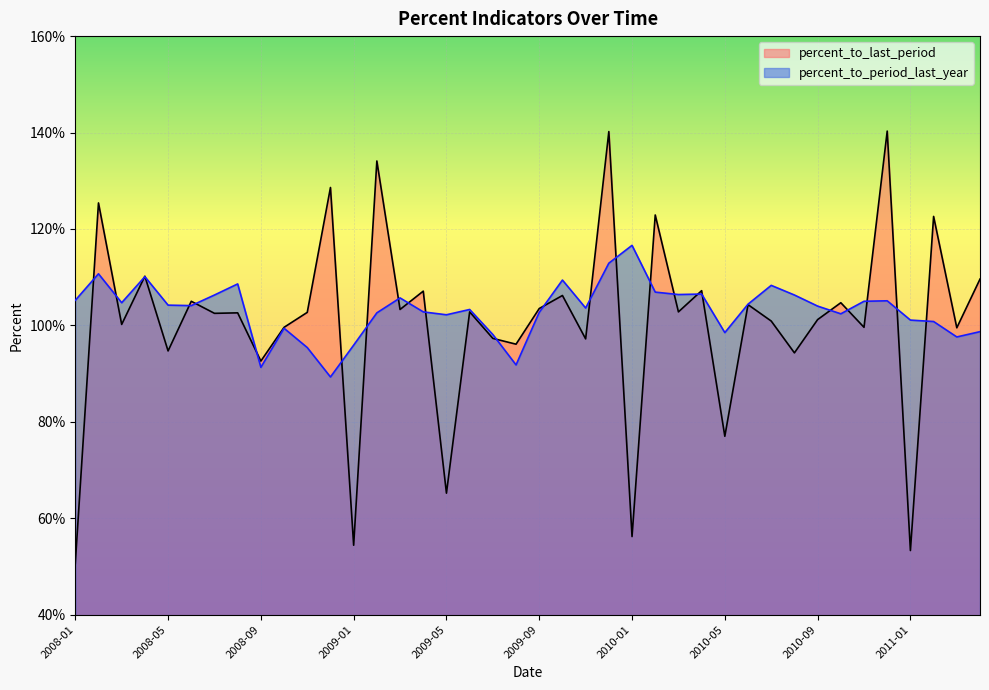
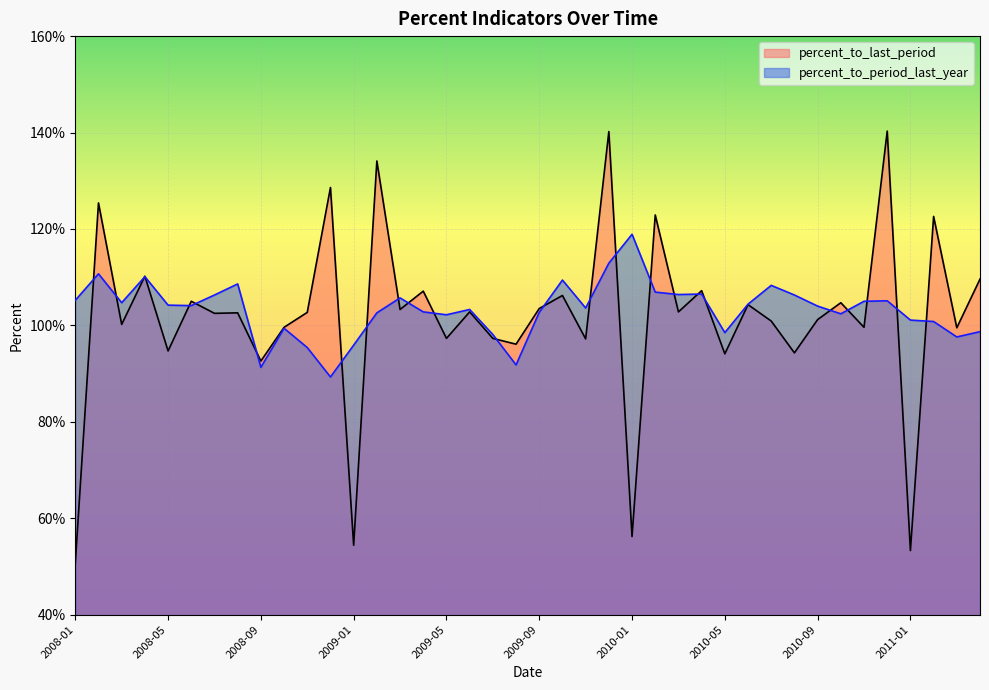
  {
    "percent_to_last_period": {
      "2008-01": "51%",
      "2008-05": "95%",
      "2008-09": "93%",
      "2009-01": "54%",
-     "2009-05": "65%",
+     "2009-05": "97%",
      "2009-09": "104%",
      "2010-01": "56%",
-     "2010-05": "77%",
+     "2010-05": "94%",
      "2010-09": "101%",
      "2011-01": "53%"
    },
    "percent_to_period_last_year": {
      "2008-01": "105%",
      "2008-05": "104%",
      "2008-09": "91%",
      "2009-01": "96%",
      "2009-05": "102%",
      "2009-09": "103%",
-     "2010-01": "117%",
+     "2010-01": "119%",
      "2010-05": "99%",
      "2010-09": "104%",
      "2011-01": "101%"
    }
  }
